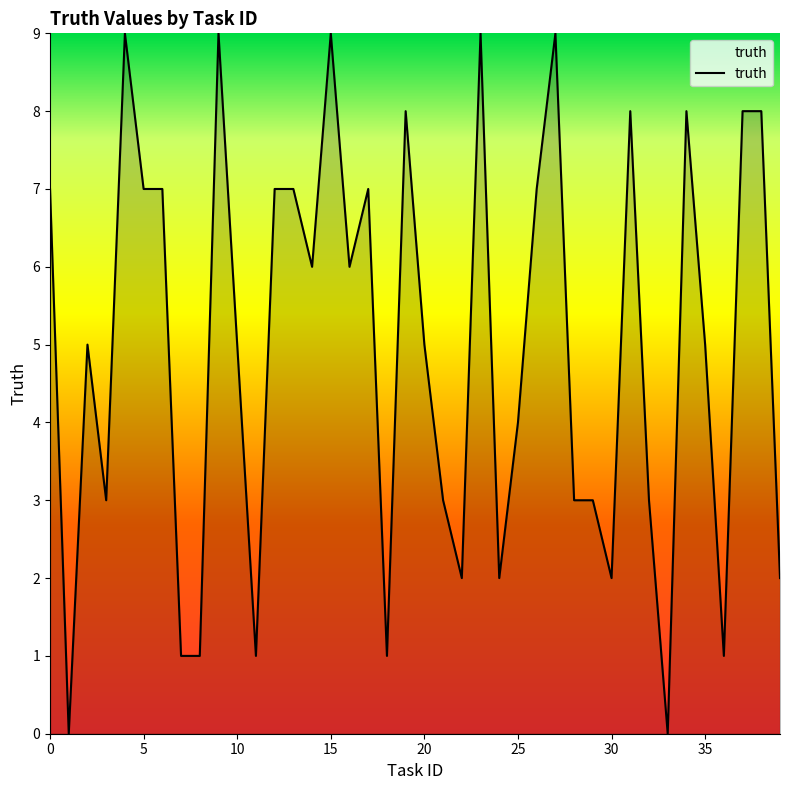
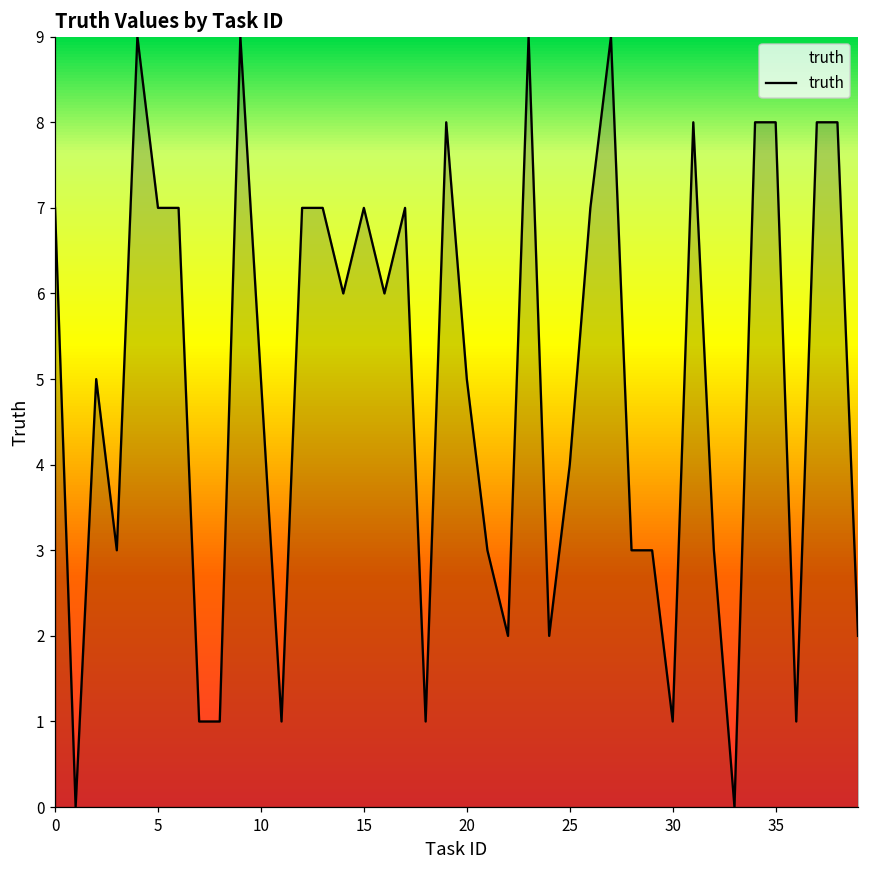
  {
    "0": 7,
    "5": 7,
    "10": 5,
-   "15": 9,
+   "15": 7,
    "20": 5,
    "25": 4,
-   "30": 2,
-   "35": 5
+   "30": 1,
+   "35": 8
  }
